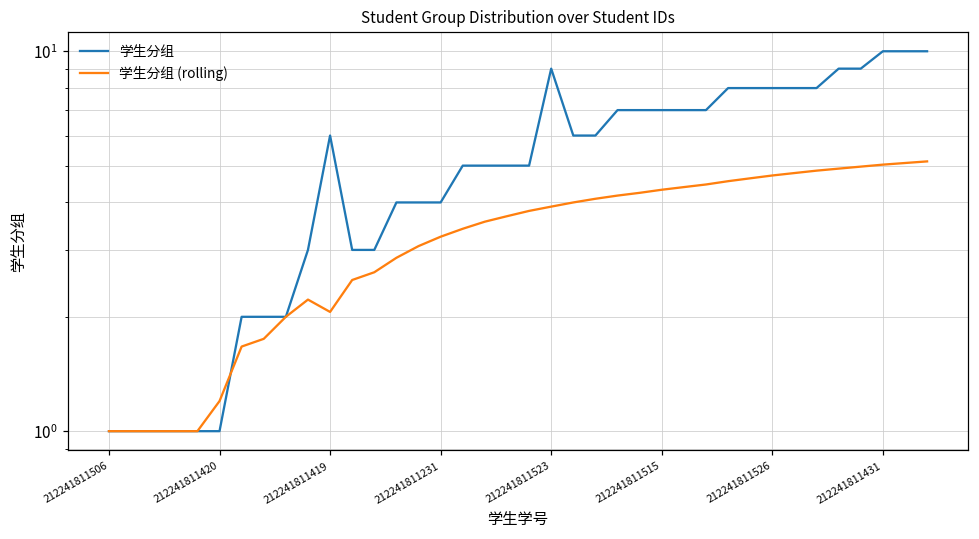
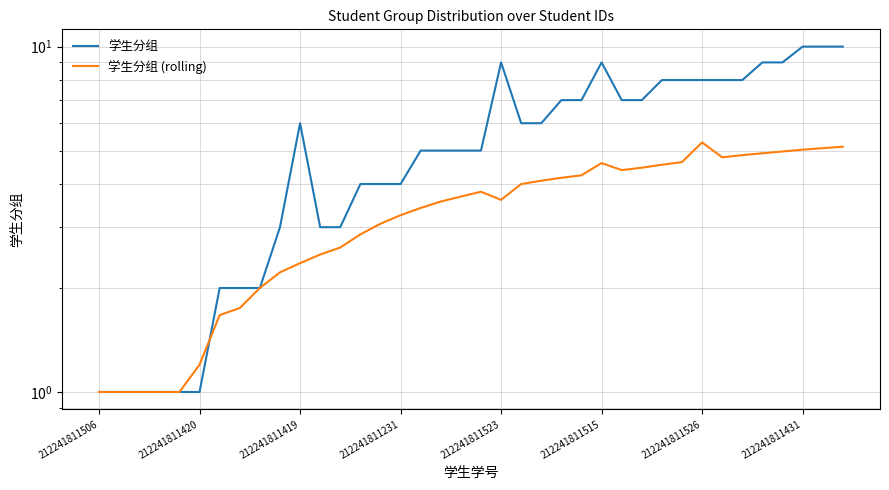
  {
    "学生分组": {
      "212241811420": 1,
      "212241811419": 6,
      "212241811523": 9,
-     "212241811515": 7,
+     "212241811515": 9,
      "212241811526": 8,
      "212241811431": 10
    },
    "学生分组 (rolling)": {
      "212241811420": 1.2,
-     "212241811419": 2.1,
-     "212241811523": 3.9,
-     "212241811515": 4.3,
-     "212241811526": 4.7,
+     "212241811419": 2.4,
+     "212241811523": 3.6,
+     "212241811515": 4.6,
+     "212241811526": 5.3,
      "212241811431": 5.0
    }
  }
